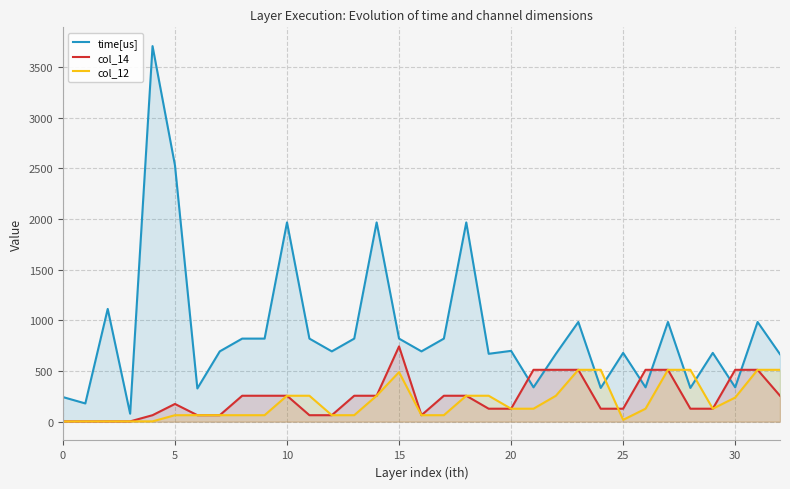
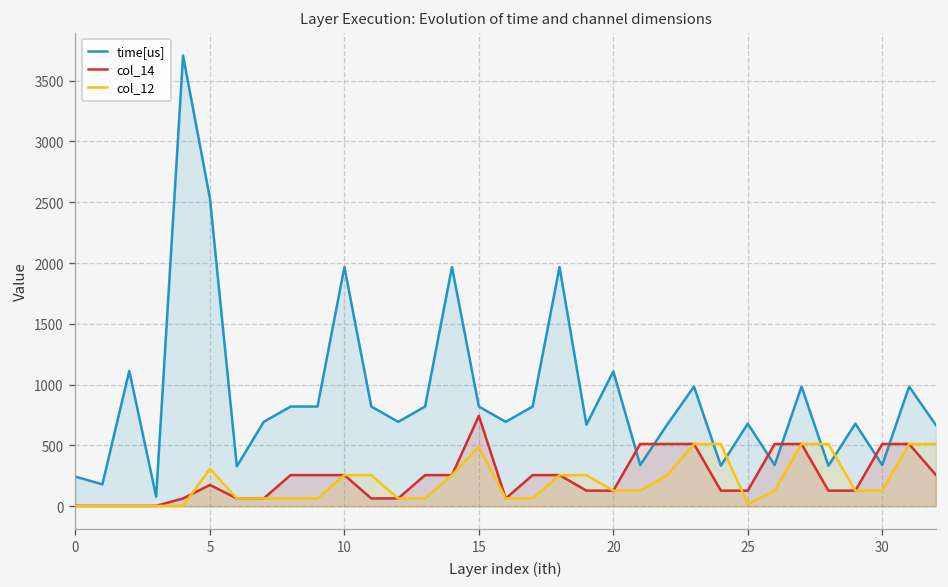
  {
    "time[us]": {
      "0": 240,
      "5": 2530,
      "10": 1970,
      "15": 820,
-     "20": 700,
+     "20": 1110,
      "25": 680,
      "30": 340
    },
    "col_14": {
      "5": 180,
      "15": 740,
      "25": 130,
      "30": 510
    },
    "col_12": {
-     "5": 60,
+     "5": 310,
      "15": 490,
      "25": 20,
-     "30": 240
+     "30": 130
    }
  }
